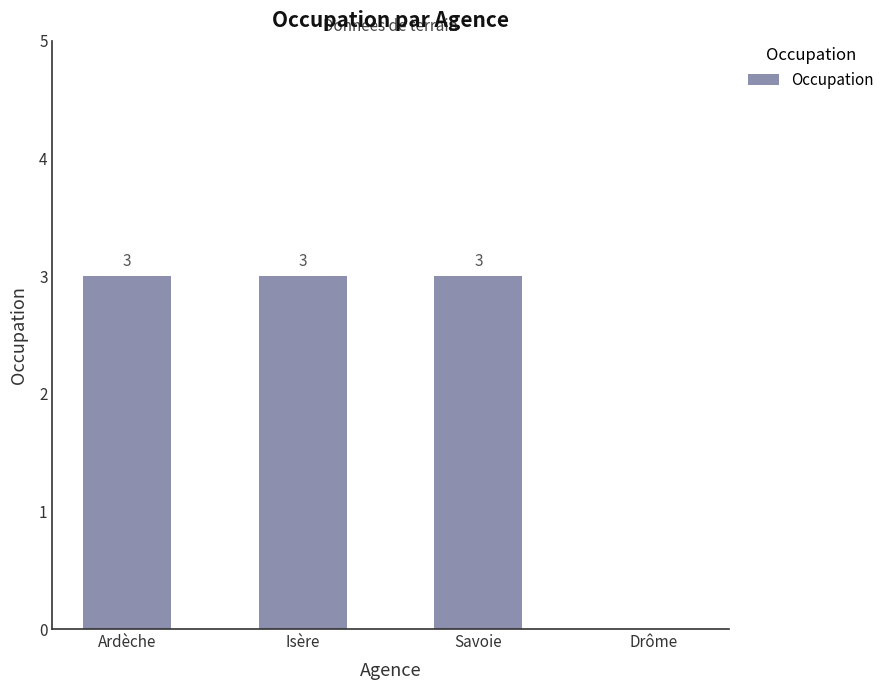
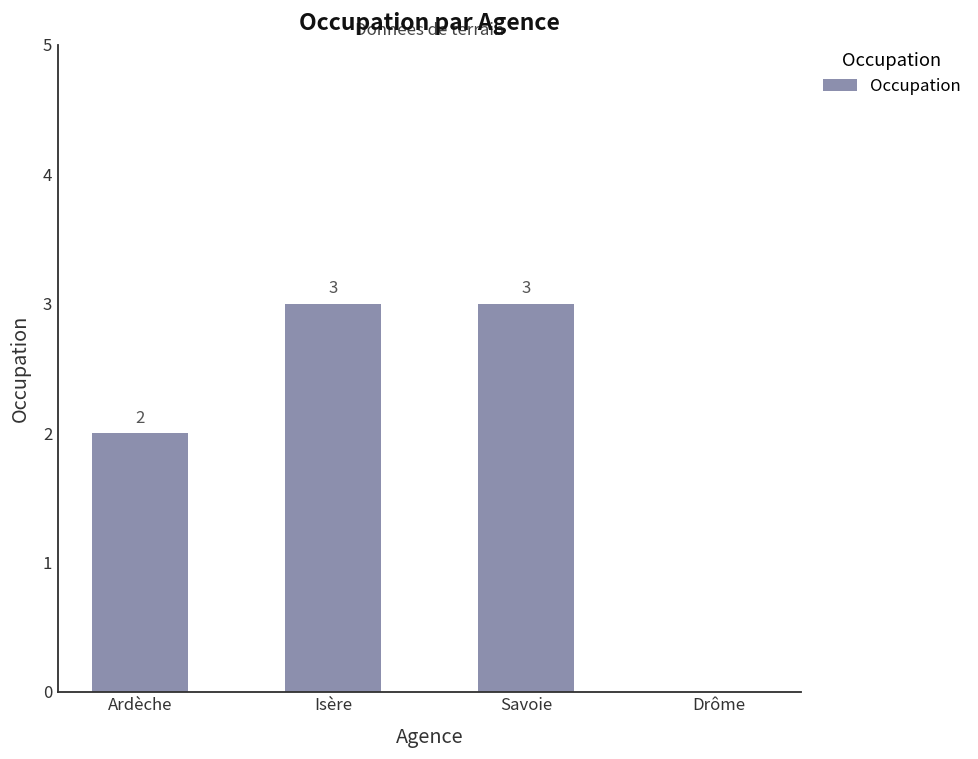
  {
-   "Ardèche": 3,
+   "Ardèche": 2,
    "Isère": 3,
    "Savoie": 3
  }
